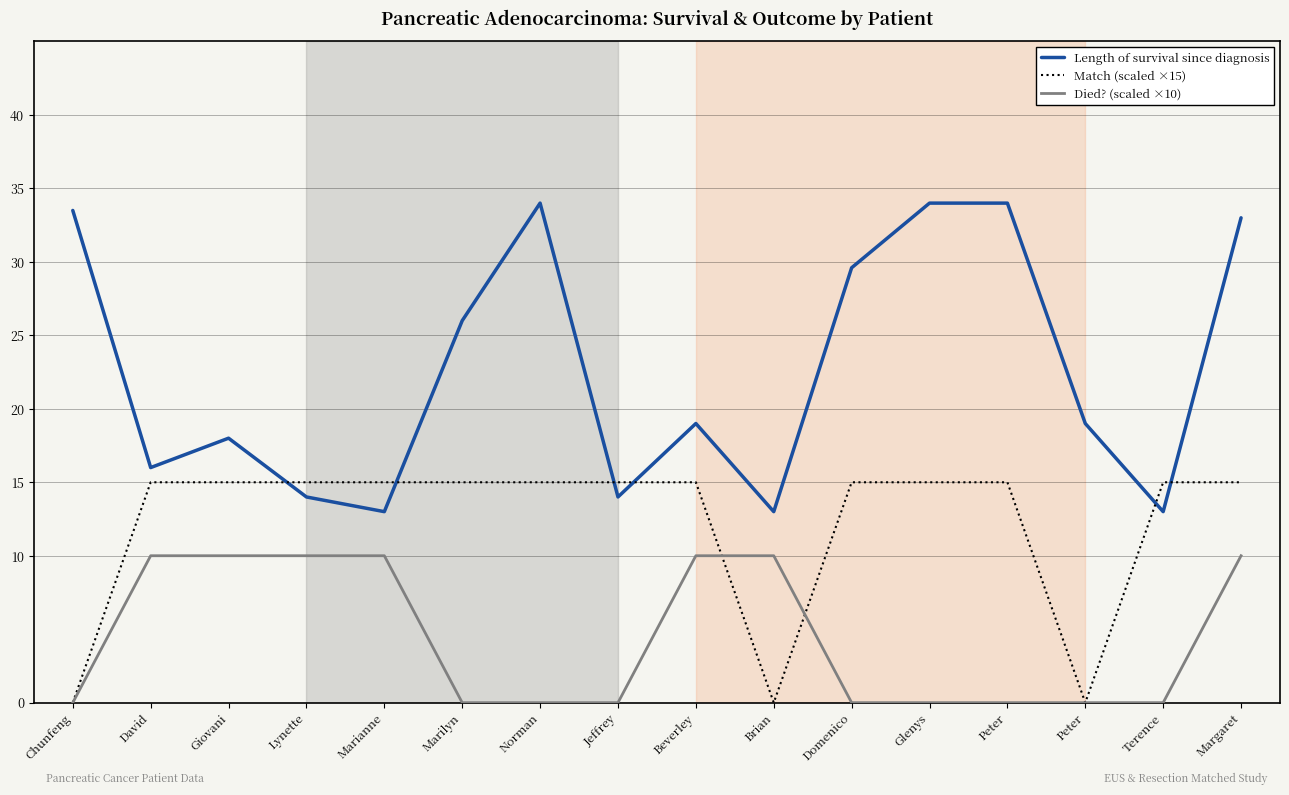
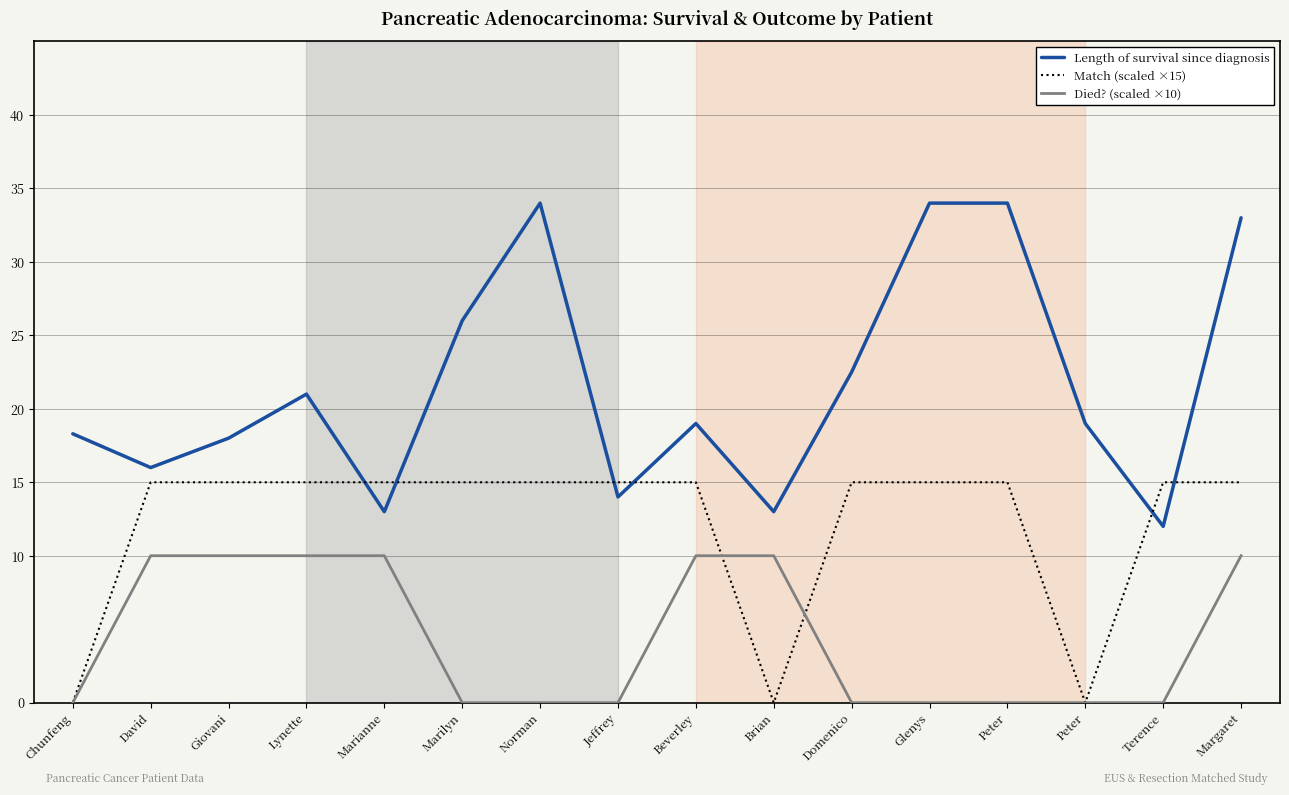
  {
    "Length of survival since diagnosis": {
-     "Chunfeng": 33.5,
+     "Chunfeng": 18.3,
      "David": 16.0,
      "Giovani": 18.0,
-     "Lynette": 14,
+     "Lynette": 21,
      "Marianne": 13.0,
      "Marilyn": 26.0,
      "Norman": 34.0,
      "Jeffrey": 14.0,
      "Beverley": 19.0,
      "Brian": 13.0,
-     "Domenico": 29.6,
+     "Domenico": 22.5,
      "Glenys": 34.0,
-     "Terence": 13,
+     "Terence": 12,
      "Margaret": 33.0
    },
    "Match (scaled ×15)": {
      "David": 15.0,
      "Giovani": 15.0,
      "Lynette": 15.0,
      "Marianne": 15.0,
      "Marilyn": 15.0,
      "Norman": 15.0,
      "Jeffrey": 15.0,
      "Beverley": 15.0,
      "Brian": 0.0,
      "Domenico": 15.0,
      "Glenys": 15.0,
      "Terence": 15.0,
      "Margaret": 15.0
    },
    "Died? (scaled ×10)": {
      "David": 10.0,
      "Giovani": 10.0,
      "Lynette": 10.0,
      "Marianne": 10.0,
      "Marilyn": 0.0,
      "Norman": 0.0,
      "Jeffrey": 0.0,
      "Beverley": 10.0,
      "Brian": 10.0,
      "Domenico": 0.0,
      "Glenys": 0.0,
      "Terence": 0.0,
      "Margaret": 10.0
    }
  }
